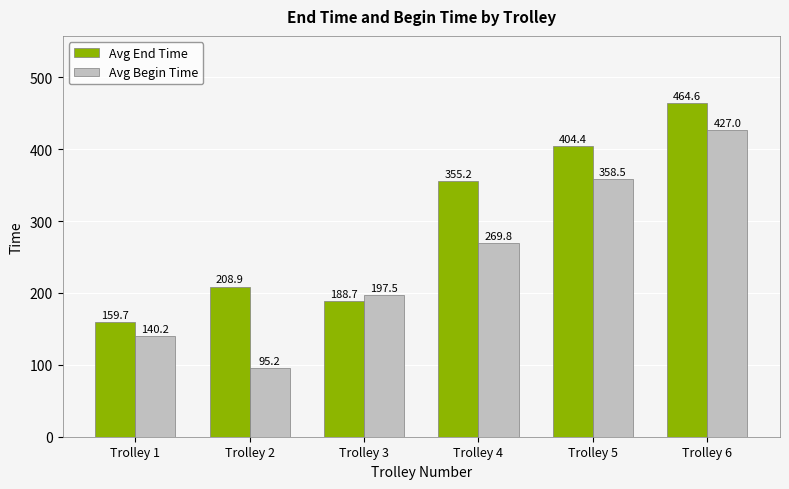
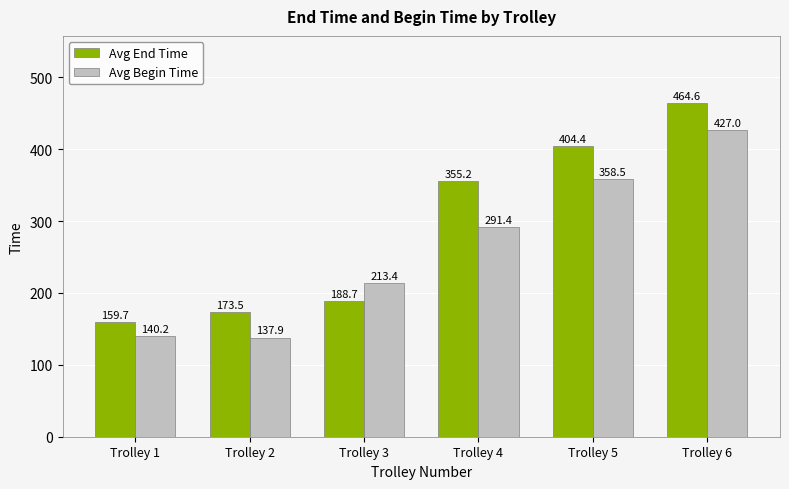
  {
    "Avg End Time": {
      "Trolley 1": 159.7,
-     "Trolley 2": 208.9,
+     "Trolley 2": 173.5,
      "Trolley 3": 188.7,
      "Trolley 4": 355.2,
      "Trolley 5": 404.4,
      "Trolley 6": 464.6
    },
    "Avg Begin Time": {
      "Trolley 1": 140.2,
-     "Trolley 2": 95.2,
-     "Trolley 3": 197.5,
-     "Trolley 4": 269.8,
+     "Trolley 2": 137.9,
+     "Trolley 3": 213.4,
+     "Trolley 4": 291.4,
      "Trolley 5": 358.5,
      "Trolley 6": 427.0
    }
  }
